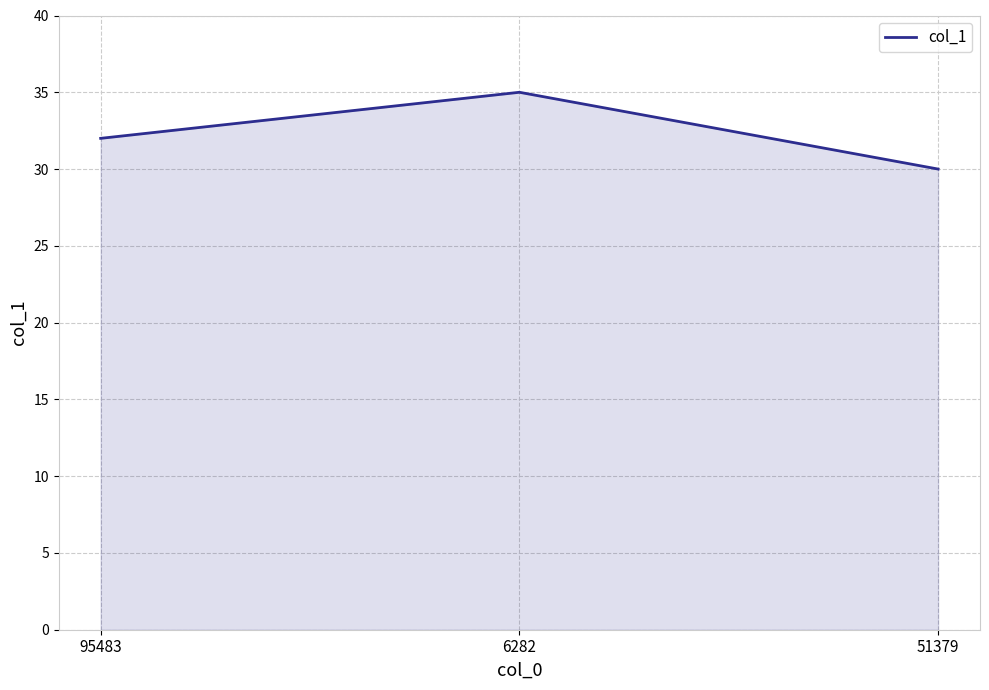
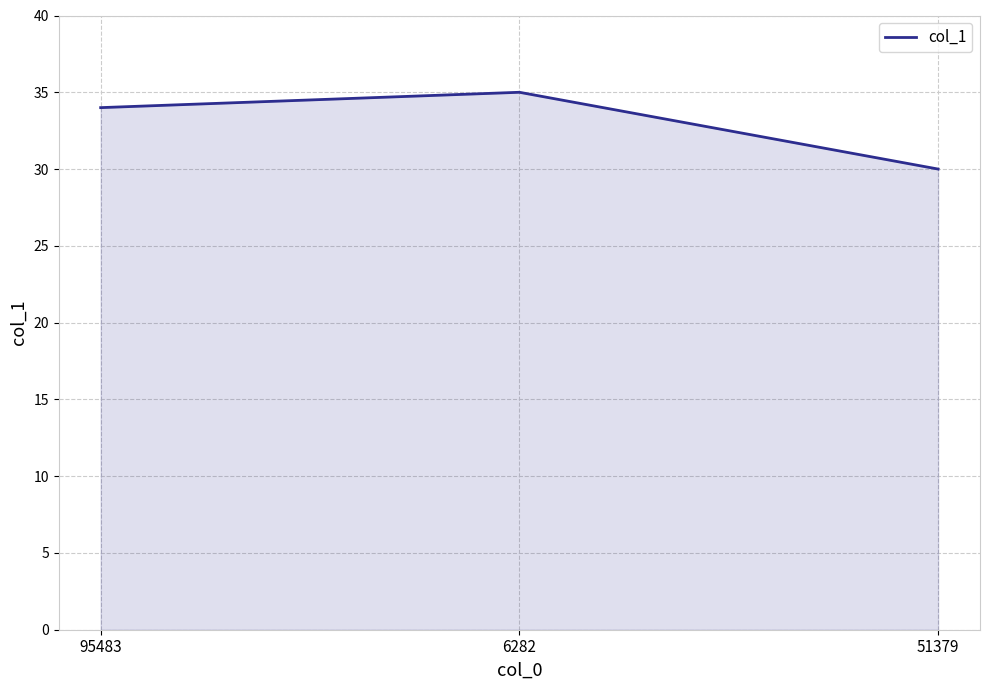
  {
-   "95483": 32,
+   "95483": 34,
    "6282": 35,
    "51379": 30
  }
